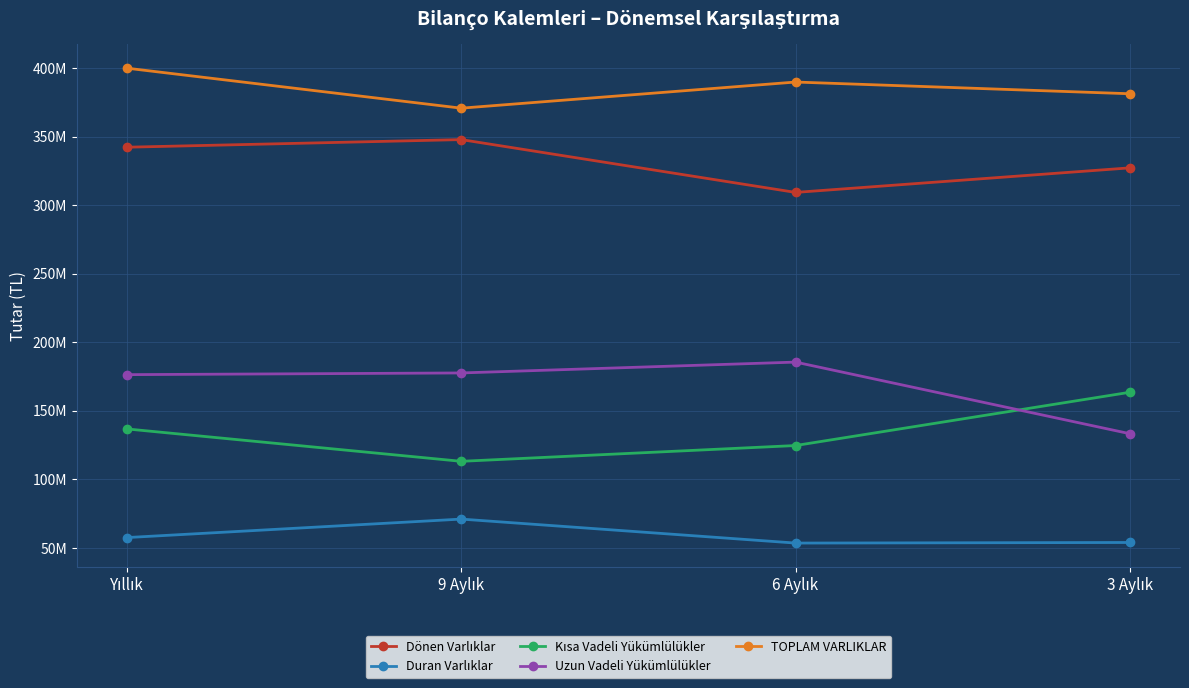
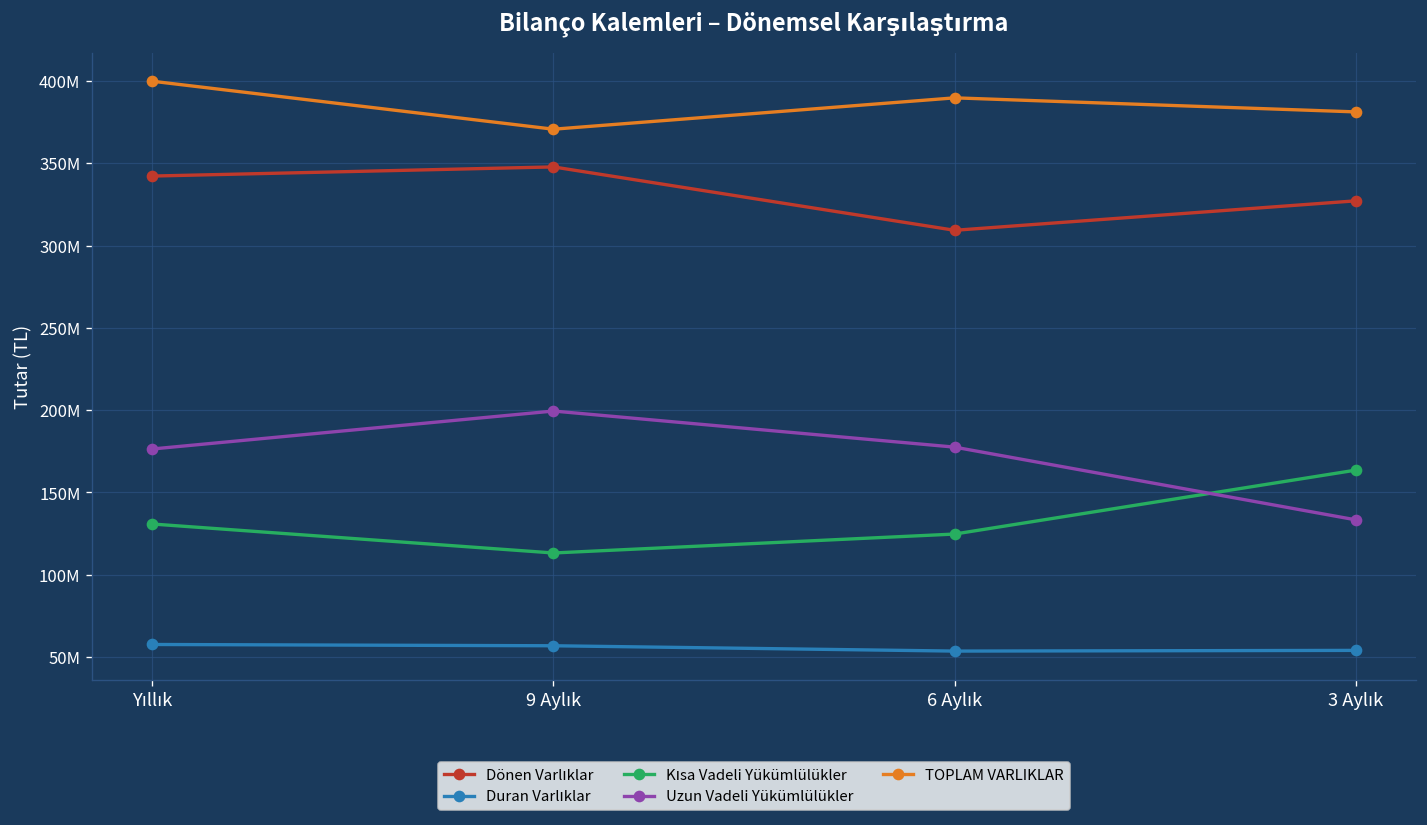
  {
    "Dönen Varlıklar": {
      "Yıllık": 342000000,
      "9 Aylık": 348000000,
      "6 Aylık": 309000000,
      "3 Aylık": 327000000
    },
    "Duran Varlıklar": {
      "Yıllık": 58000000,
-     "9 Aylık": 71000000,
+     "9 Aylık": 57000000,
      "6 Aylık": 54000000,
      "3 Aylık": 54000000
    },
    "Kısa Vadeli Yükümlülükler": {
-     "Yıllık": 137000000,
+     "Yıllık": 131000000,
      "9 Aylık": 113000000,
      "6 Aylık": 125000000,
      "3 Aylık": 164000000
    },
    "Uzun Vadeli Yükümlülükler": {
      "Yıllık": 176000000,
-     "9 Aylık": 178000000,
-     "6 Aylık": 186000000,
+     "9 Aylık": 199000000,
+     "6 Aylık": 178000000,
      "3 Aylık": 133000000
    },
    "TOPLAM VARLIKLAR": {
      "Yıllık": 400000000,
      "9 Aylık": 371000000,
      "6 Aylık": 390000000,
      "3 Aylık": 381000000
    }
  }
